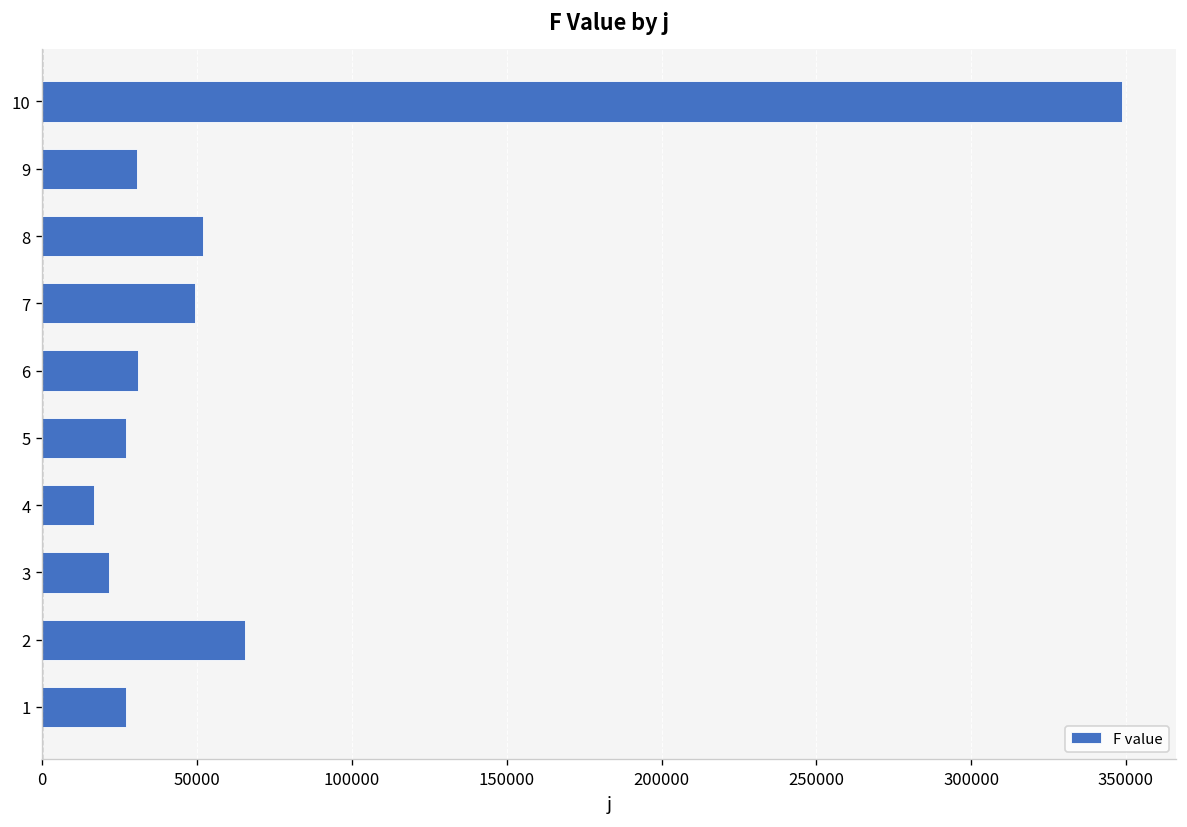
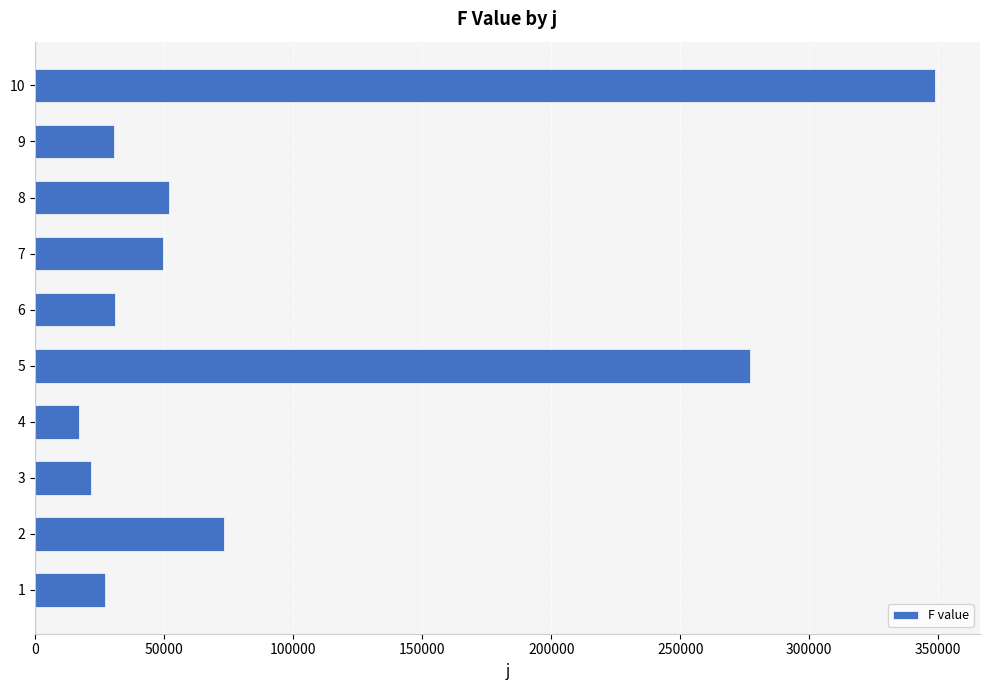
  {
    "10": 349000,
    "9": 30000,
    "8": 52000,
    "7": 49000,
    "6": 31000,
-   "5": 27000,
+   "5": 277000,
    "4": 17000,
    "3": 21000,
-   "2": 65000,
+   "2": 73000,
    "1": 27000
  }
